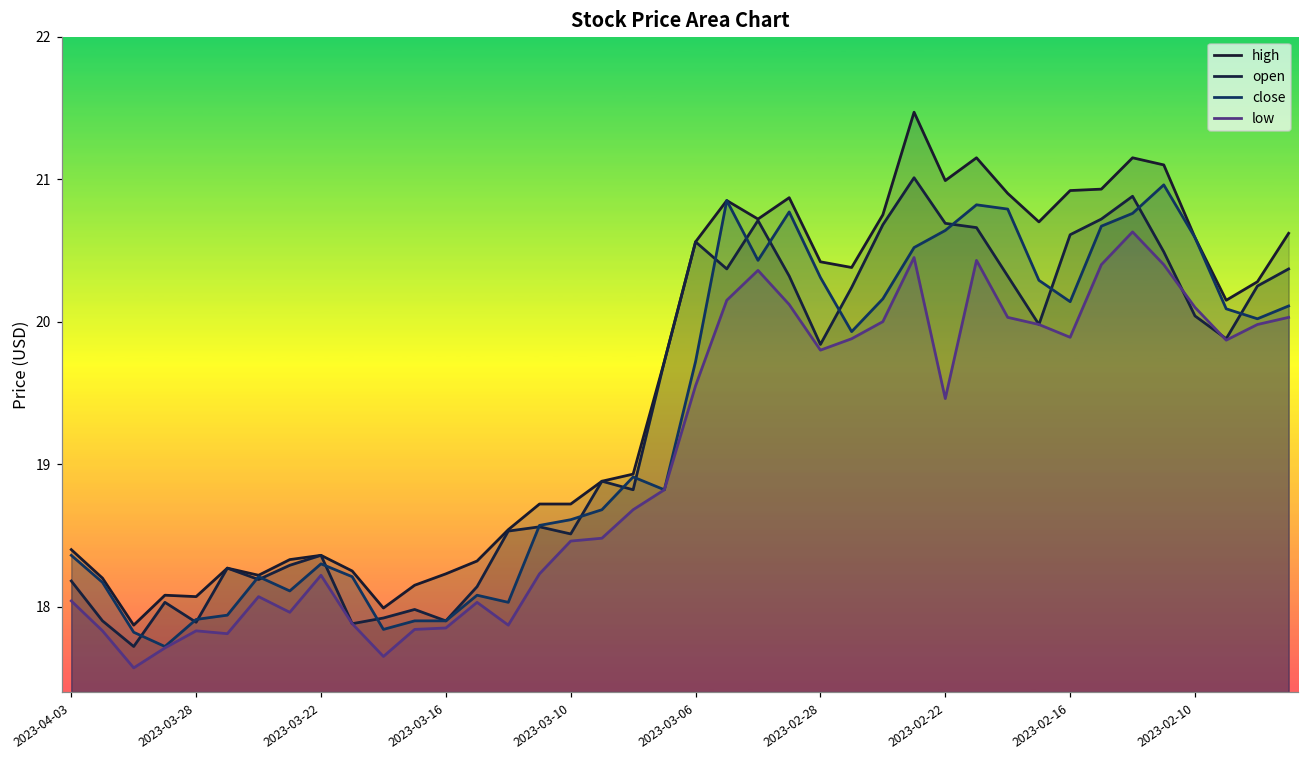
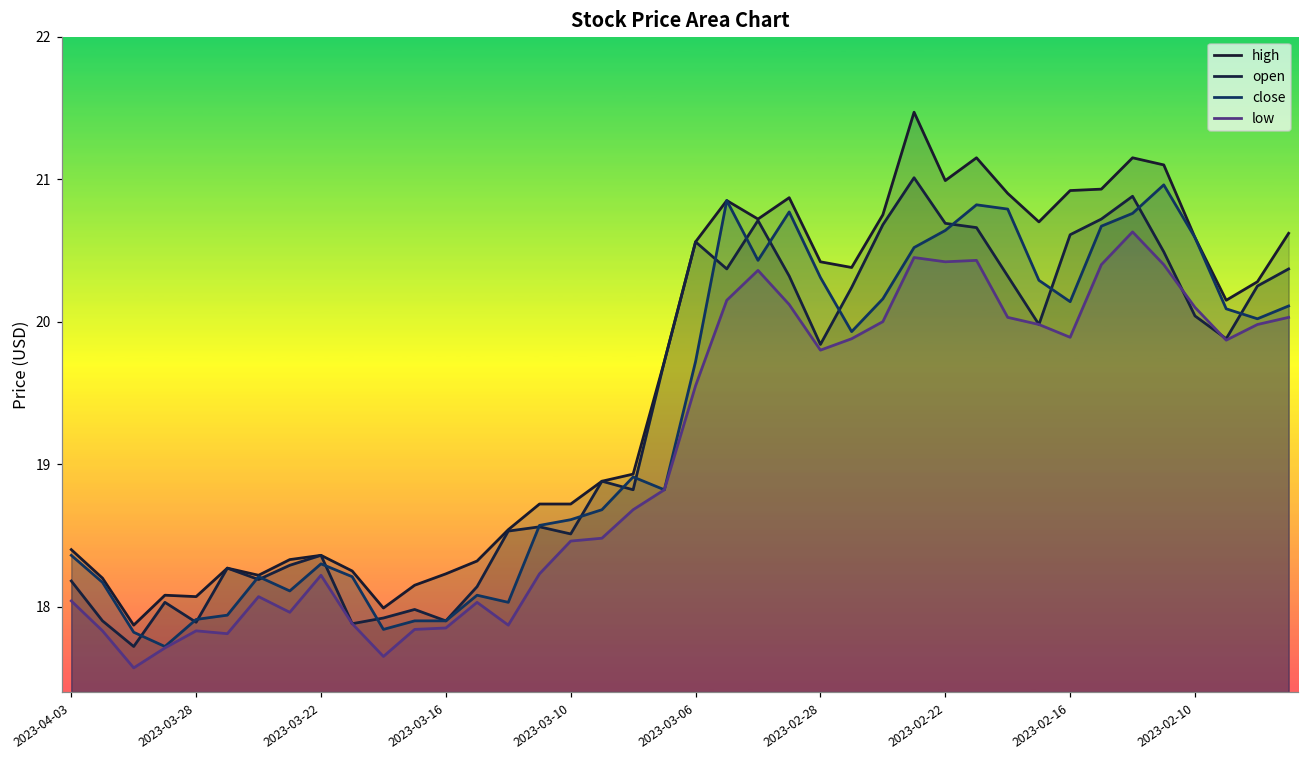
  {
    "low": {
      "2023-04-03": 18.04,
      "2023-03-28": 17.83,
      "2023-03-22": 18.22,
      "2023-03-16": 17.85,
      "2023-03-10": 18.46,
      "2023-03-06": 19.55,
      "2023-02-28": 19.80,
-     "2023-02-22": 19.46,
+     "2023-02-22": 20.42,
      "2023-02-16": 19.89,
      "2023-02-10": 20.10
    }
  }
